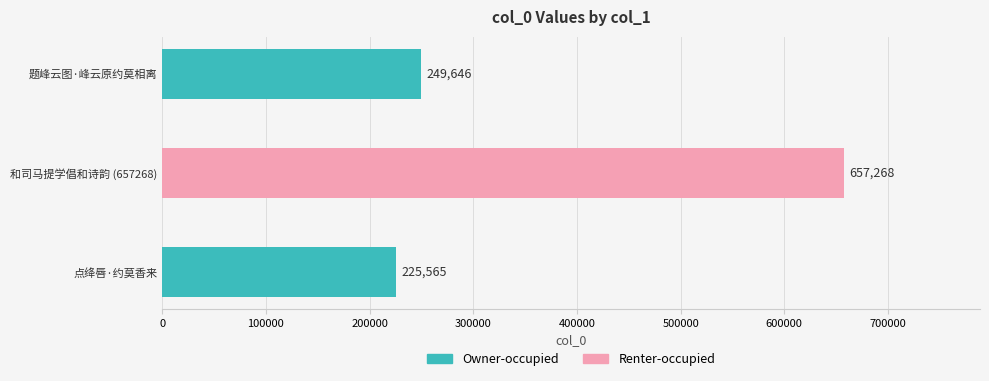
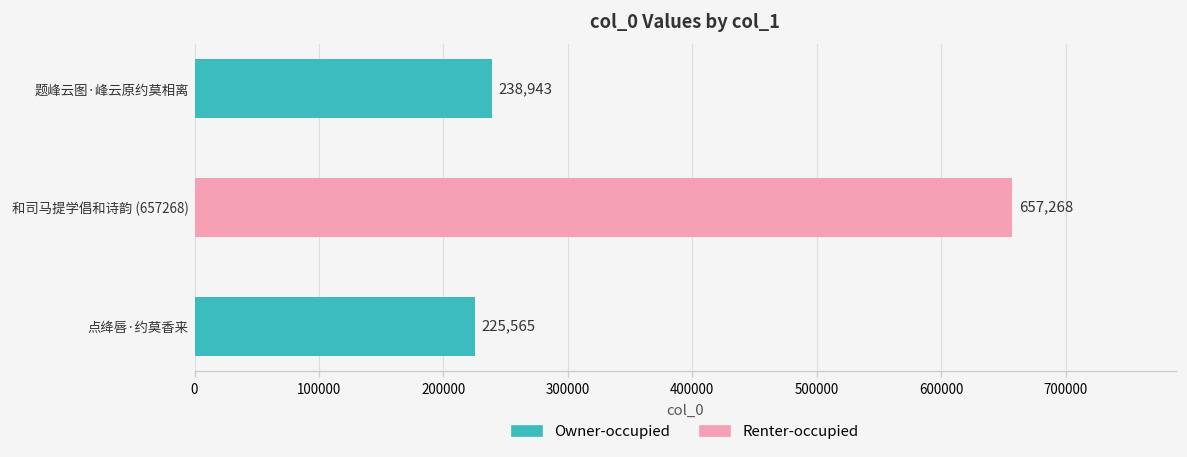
  {
-   "题峰云图·峰云原约莫相离": "249,646",
+   "题峰云图·峰云原约莫相离": "238,943",
    "和司马提学倡和诗韵 (657268)": "657,268",
    "点绛唇·约莫香来": "225,565"
  }
